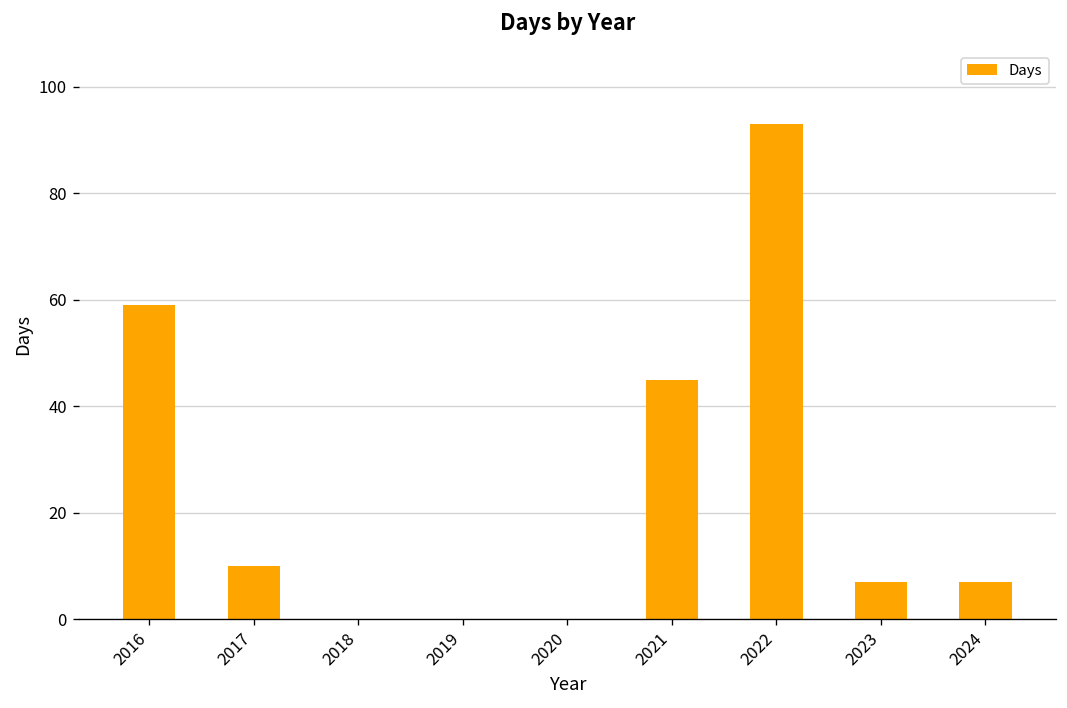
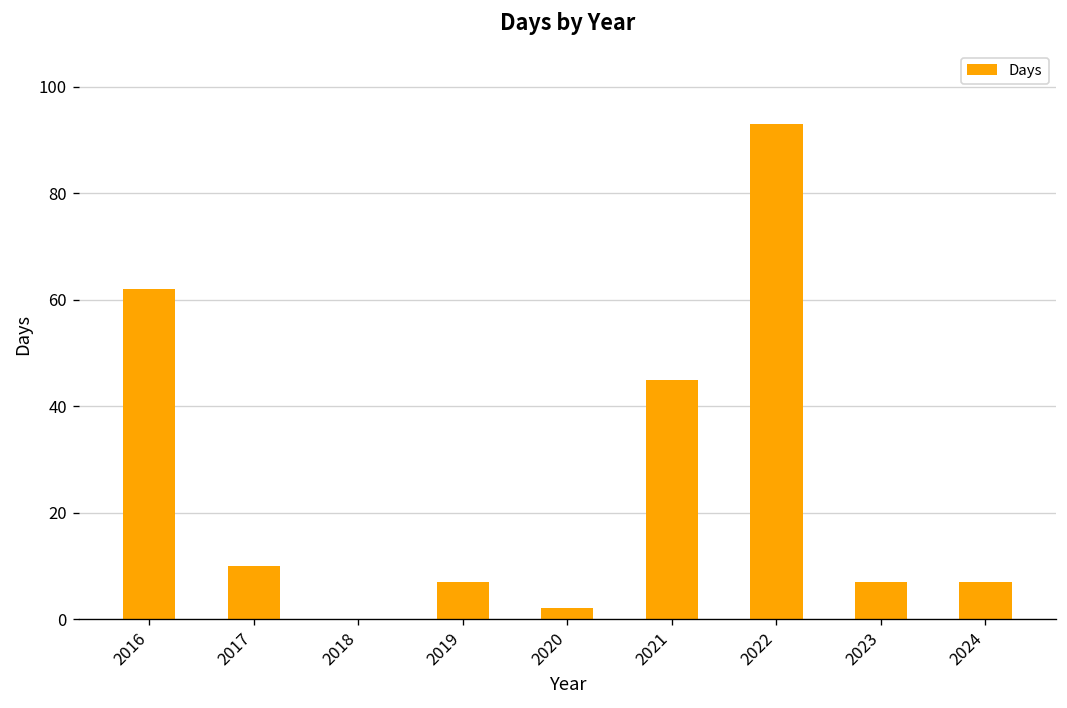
  {
-   "2016": 59,
+   "2016": 62,
    "2017": 10,
    "2018": 0,
-   "2019": 0,
-   "2020": 0,
+   "2019": 7,
+   "2020": 2,
    "2021": 45,
    "2022": 93,
    "2023": 7,
    "2024": 7
  }
